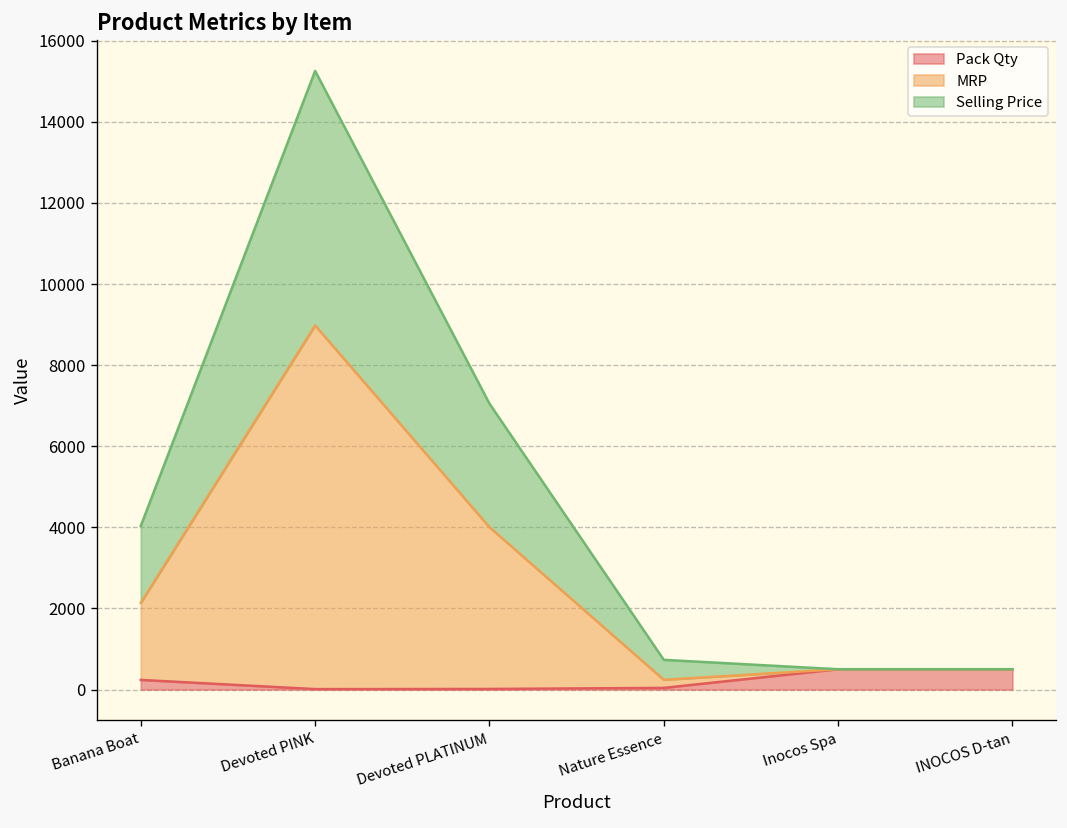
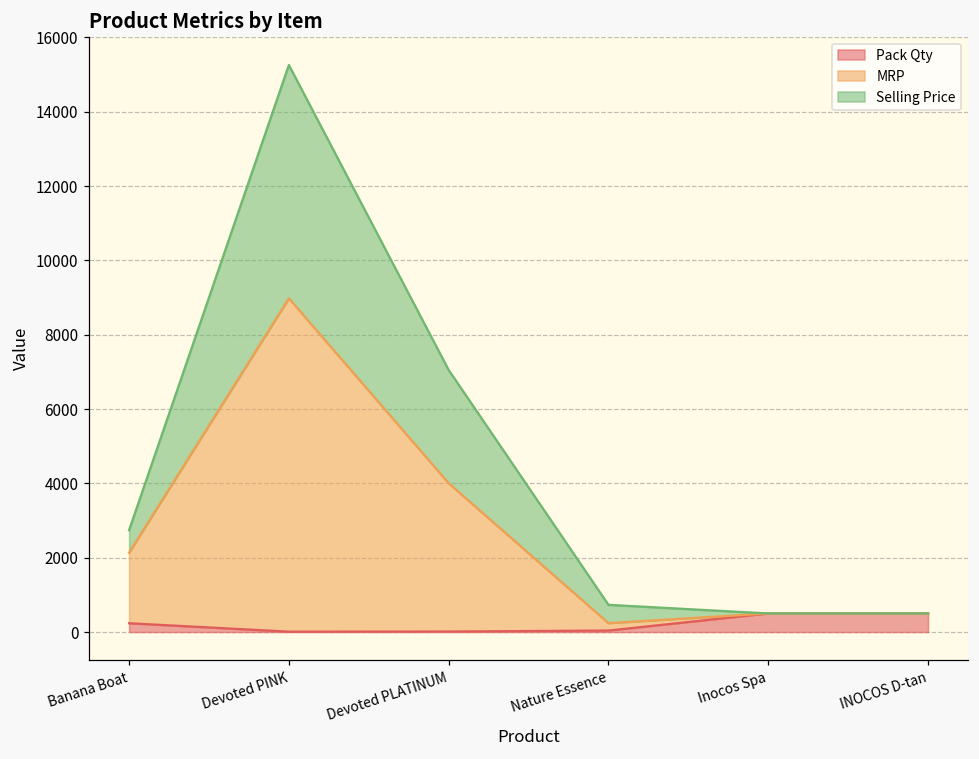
  {
    "Selling Price": {
-     "Banana Boat": 1900,
+     "Banana Boat": 600,
      "Devoted PINK": 6300,
      "Devoted PLATINUM": 3000,
      "Nature Essence": 500
    }
  }
